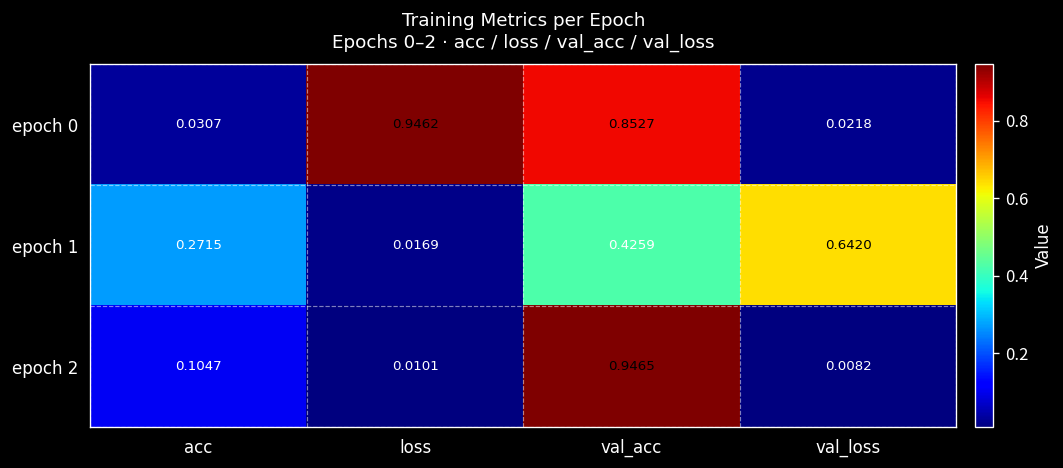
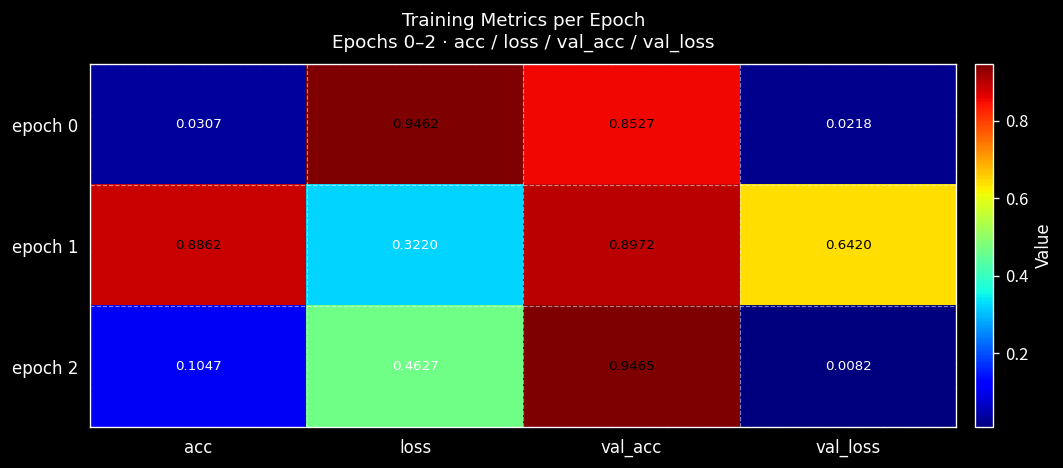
  {
    "epoch 0": {
      "acc": 0.0307,
      "loss": 0.9462,
      "val_acc": 0.8527,
      "val_loss": 0.0218
    },
    "epoch 1": {
-     "acc": 0.2715,
-     "loss": 0.0169,
-     "val_acc": 0.4259,
+     "acc": 0.8862,
+     "loss": 0.3220,
+     "val_acc": 0.8972,
      "val_loss": 0.6420
    },
    "epoch 2": {
      "acc": 0.1047,
-     "loss": 0.0101,
+     "loss": 0.4627,
      "val_acc": 0.9465,
      "val_loss": 0.0082
    }
  }
